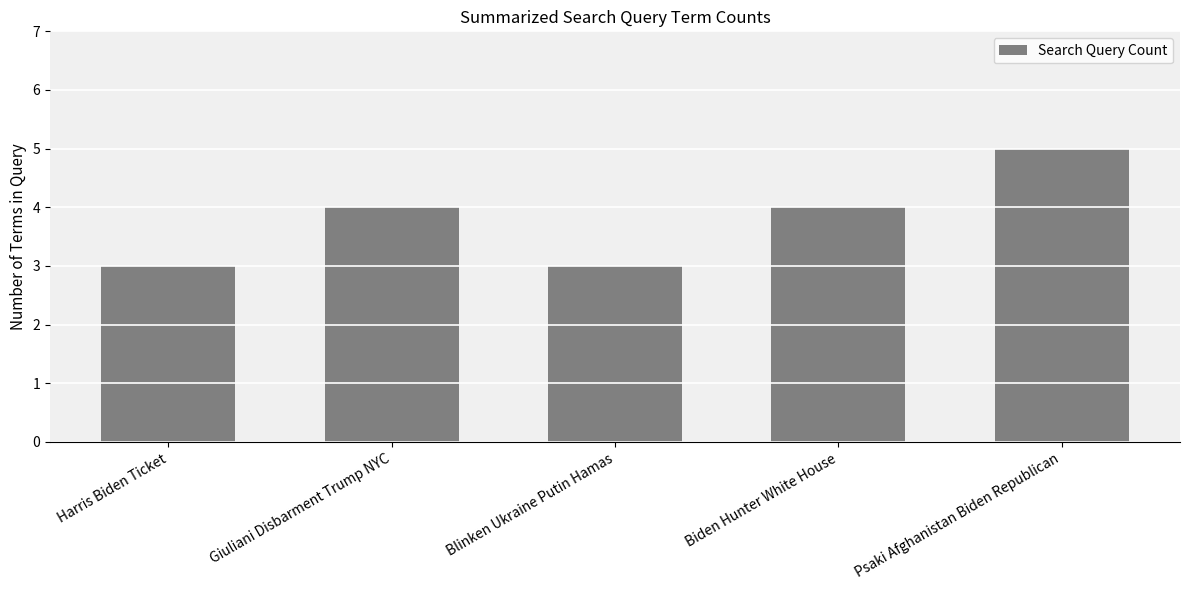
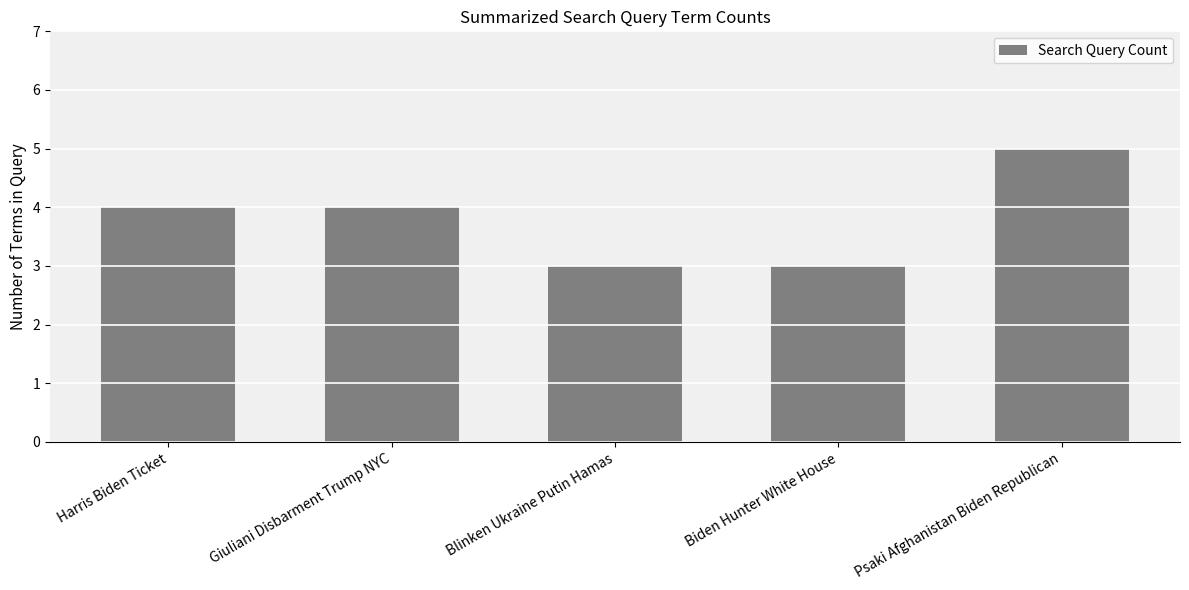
  {
-   "Harris Biden Ticket": 3,
+   "Harris Biden Ticket": 4,
    "Giuliani Disbarment Trump NYC": 4,
    "Blinken Ukraine Putin Hamas": 3,
-   "Biden Hunter White House": 4,
+   "Biden Hunter White House": 3,
    "Psaki Afghanistan Biden Republican": 5
  }
